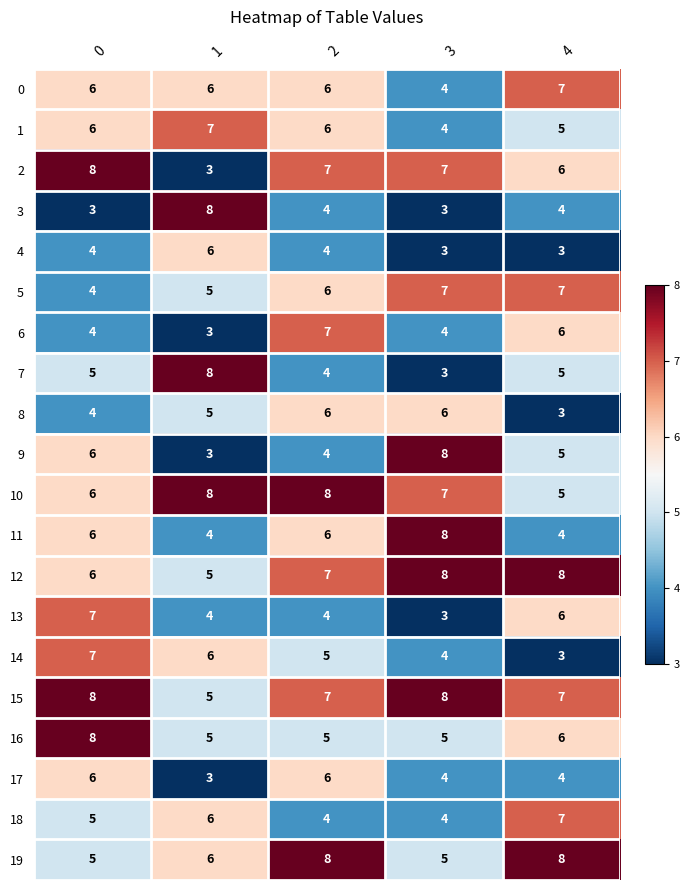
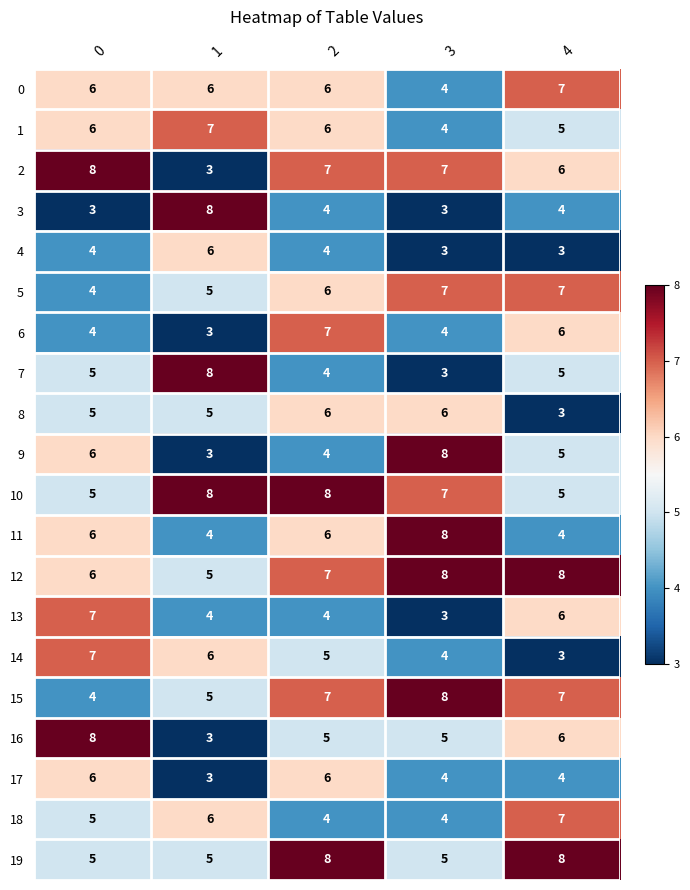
  {
    "0": {
      "0": 6,
      "1": 6,
      "2": 6,
      "3": 4,
      "4": 7
    },
    "1": {
      "0": 6,
      "1": 7,
      "2": 6,
      "3": 4,
      "4": 5
    },
    "2": {
      "0": 8,
      "1": 3,
      "2": 7,
      "3": 7,
      "4": 6
    },
    "3": {
      "0": 3,
      "1": 8,
      "2": 4,
      "3": 3,
      "4": 4
    },
    "4": {
      "0": 4,
      "1": 6,
      "2": 4,
      "3": 3,
      "4": 3
    },
    "5": {
      "0": 4,
      "1": 5,
      "2": 6,
      "3": 7,
      "4": 7
    },
    "6": {
      "0": 4,
      "1": 3,
      "2": 7,
      "3": 4,
      "4": 6
    },
    "7": {
      "0": 5,
      "1": 8,
      "2": 4,
      "3": 3,
      "4": 5
    },
    "8": {
-     "0": 4,
+     "0": 5,
      "1": 5,
      "2": 6,
      "3": 6,
      "4": 3
    },
    "9": {
      "0": 6,
      "1": 3,
      "2": 4,
      "3": 8,
      "4": 5
    },
    "10": {
-     "0": 6,
+     "0": 5,
      "1": 8,
      "2": 8,
      "3": 7,
      "4": 5
    },
    "11": {
      "0": 6,
      "1": 4,
      "2": 6,
      "3": 8,
      "4": 4
    },
    "12": {
      "0": 6,
      "1": 5,
      "2": 7,
      "3": 8,
      "4": 8
    },
    "13": {
      "0": 7,
      "1": 4,
      "2": 4,
      "3": 3,
      "4": 6
    },
    "14": {
      "0": 7,
      "1": 6,
      "2": 5,
      "3": 4,
      "4": 3
    },
    "15": {
-     "0": 8,
+     "0": 4,
      "1": 5,
      "2": 7,
      "3": 8,
      "4": 7
    },
    "16": {
      "0": 8,
-     "1": 5,
+     "1": 3,
      "2": 5,
      "3": 5,
      "4": 6
    },
    "17": {
      "0": 6,
      "1": 3,
      "2": 6,
      "3": 4,
      "4": 4
    },
    "18": {
      "0": 5,
      "1": 6,
      "2": 4,
      "3": 4,
      "4": 7
    },
    "19": {
      "0": 5,
-     "1": 6,
+     "1": 5,
      "2": 8,
      "3": 5,
      "4": 8
    }
  }
